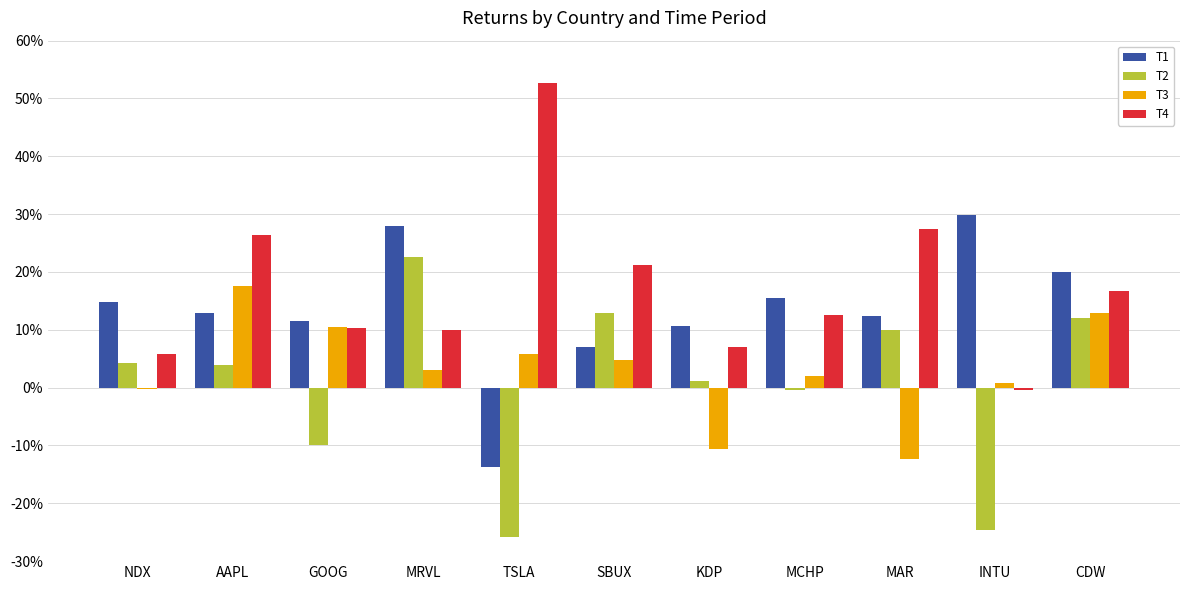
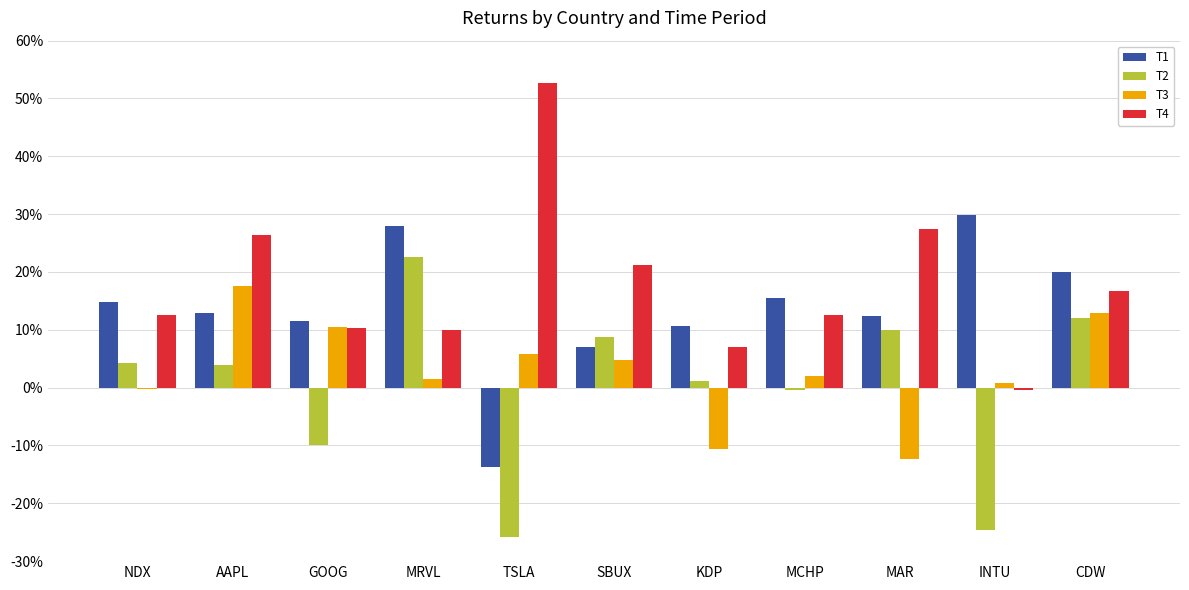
  {
    "T1": {
      "NDX": "15%",
      "AAPL": "13%",
      "GOOG": "11%",
      "MRVL": "28%",
      "TSLA": "-14%",
      "SBUX": "7%",
      "KDP": "11%",
      "MCHP": "15%",
      "MAR": "12%",
      "INTU": "30%",
      "CDW": "20%"
    },
    "T2": {
      "NDX": "4%",
      "AAPL": "4%",
      "GOOG": "-10%",
      "MRVL": "23%",
      "TSLA": "-26%",
-     "SBUX": "13%",
+     "SBUX": "9%",
      "KDP": "1%",
      "MAR": "10%",
      "INTU": "-25%",
      "CDW": "12%"
    },
    "T3": {
      "AAPL": "18%",
      "GOOG": "10%",
-     "MRVL": "3%",
+     "MRVL": "1%",
      "TSLA": "6%",
      "SBUX": "5%",
      "KDP": "-11%",
      "MCHP": "2%",
      "MAR": "-12%",
      "INTU": "1%",
      "CDW": "13%"
    },
    "T4": {
-     "NDX": "6%",
+     "NDX": "13%",
      "AAPL": "26%",
      "GOOG": "10%",
      "MRVL": "10%",
      "TSLA": "53%",
      "SBUX": "21%",
      "KDP": "7%",
      "MCHP": "13%",
      "MAR": "28%",
      "CDW": "17%"
    }
  }
